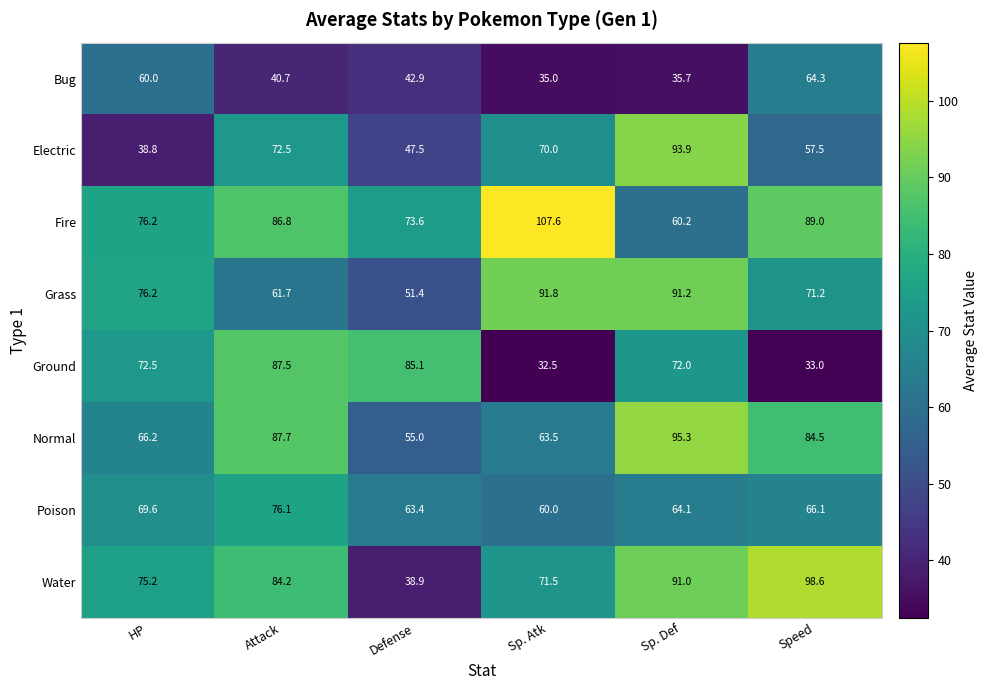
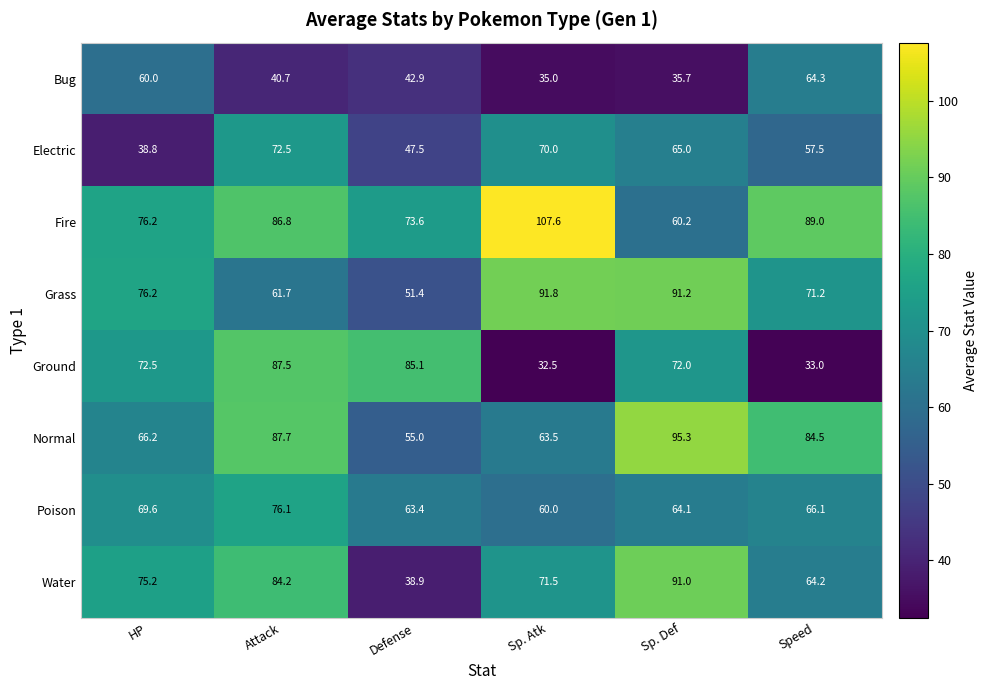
  {
    "Bug": {
      "HP": 60.0,
      "Attack": 40.7,
      "Defense": 42.9,
      "Sp. Atk": 35.0,
      "Sp. Def": 35.7,
      "Speed": 64.3
    },
    "Electric": {
      "HP": 38.8,
      "Attack": 72.5,
      "Defense": 47.5,
      "Sp. Atk": 70.0,
-     "Sp. Def": 93.9,
+     "Sp. Def": 65.0,
      "Speed": 57.5
    },
    "Fire": {
      "HP": 76.2,
      "Attack": 86.8,
      "Defense": 73.6,
      "Sp. Atk": 107.6,
      "Sp. Def": 60.2,
      "Speed": 89.0
    },
    "Grass": {
      "HP": 76.2,
      "Attack": 61.7,
      "Defense": 51.4,
      "Sp. Atk": 91.8,
      "Sp. Def": 91.2,
      "Speed": 71.2
    },
    "Ground": {
      "HP": 72.5,
      "Attack": 87.5,
      "Defense": 85.1,
      "Sp. Atk": 32.5,
      "Sp. Def": 72.0,
      "Speed": 33.0
    },
    "Normal": {
      "HP": 66.2,
      "Attack": 87.7,
      "Defense": 55.0,
      "Sp. Atk": 63.5,
      "Sp. Def": 95.3,
      "Speed": 84.5
    },
    "Poison": {
      "HP": 69.6,
      "Attack": 76.1,
      "Defense": 63.4,
      "Sp. Atk": 60.0,
      "Sp. Def": 64.1,
      "Speed": 66.1
    },
    "Water": {
      "HP": 75.2,
      "Attack": 84.2,
      "Defense": 38.9,
      "Sp. Atk": 71.5,
      "Sp. Def": 91.0,
-     "Speed": 98.6
+     "Speed": 64.2
    }
  }
